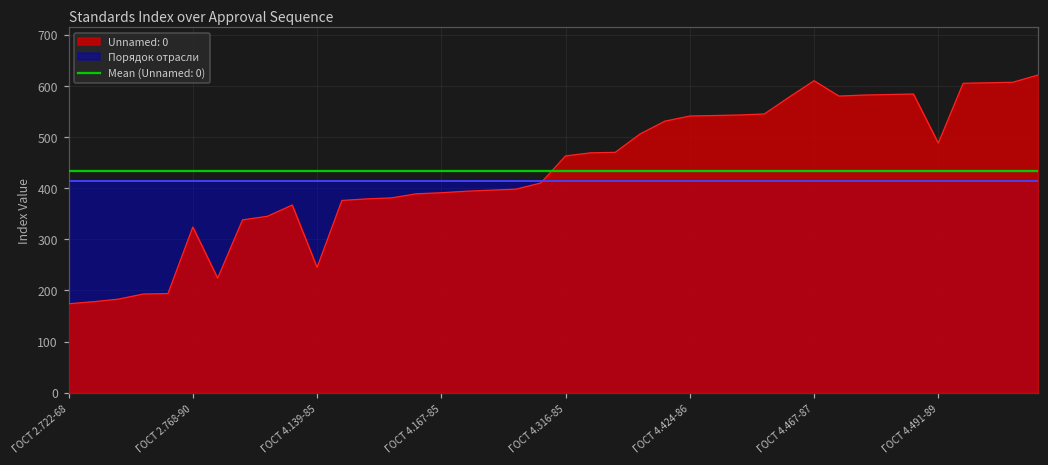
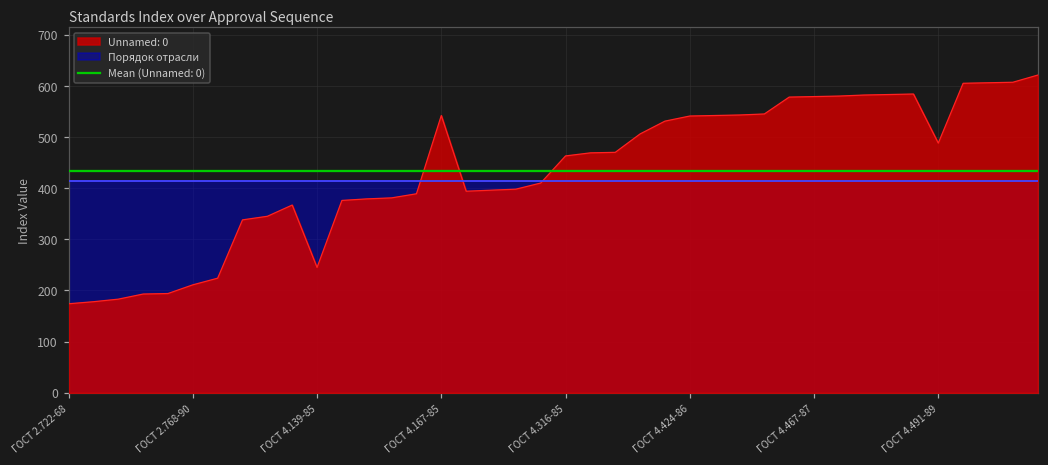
  {
    "Unnamed: 0": {
      "ГОСТ 2.722-68": 170,
-     "ГОСТ 2.768-90": 320,
+     "ГОСТ 2.768-90": 210,
      "ГОСТ 4.139-85": 250,
-     "ГОСТ 4.167-85": 390,
+     "ГОСТ 4.167-85": 540,
      "ГОСТ 4.316-85": 460,
      "ГОСТ 4.424-86": 540,
-     "ГОСТ 4.467-87": 610,
+     "ГОСТ 4.467-87": 580,
      "ГОСТ 4.491-89": 490
    },
    "Порядок отрасли": {
      "ГОСТ 2.722-68": 410,
      "ГОСТ 2.768-90": 410,
      "ГОСТ 4.139-85": 410,
      "ГОСТ 4.167-85": 410,
      "ГОСТ 4.316-85": 410,
      "ГОСТ 4.424-86": 410,
      "ГОСТ 4.467-87": 410,
      "ГОСТ 4.491-89": 410
    }
  }
